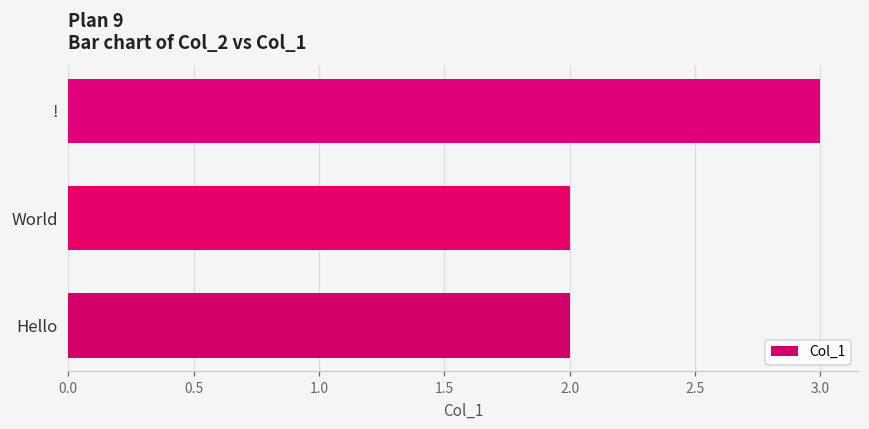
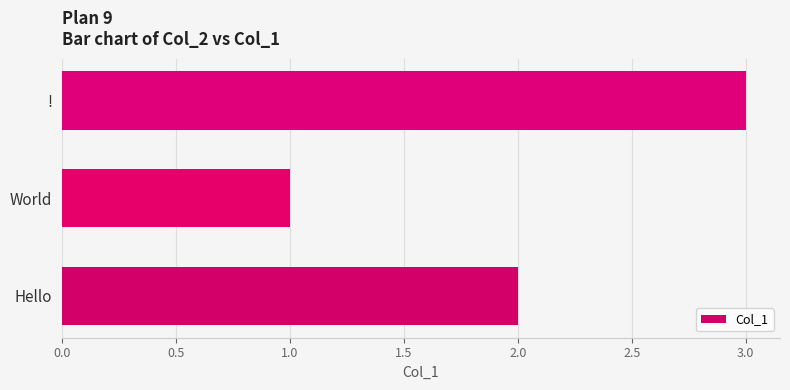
  {
    "!": 3,
-   "World": 2,
+   "World": 1,
    "Hello": 2
  }
